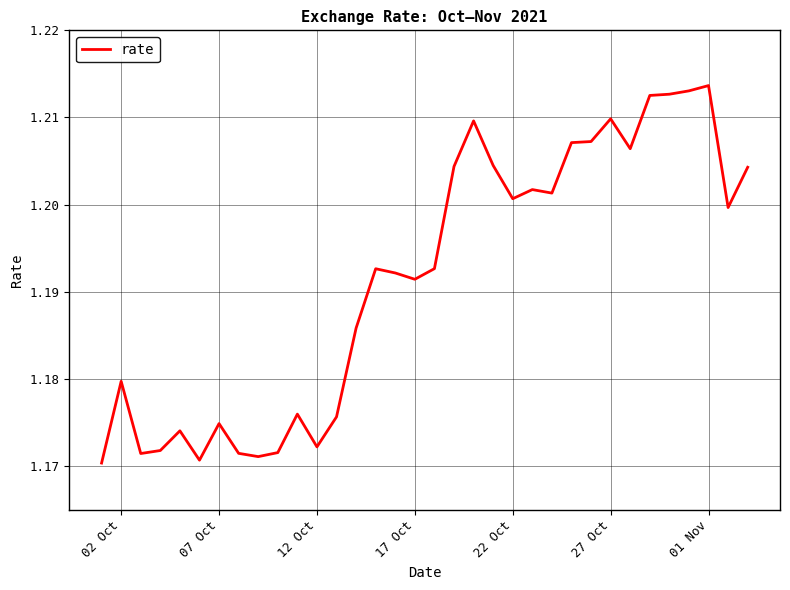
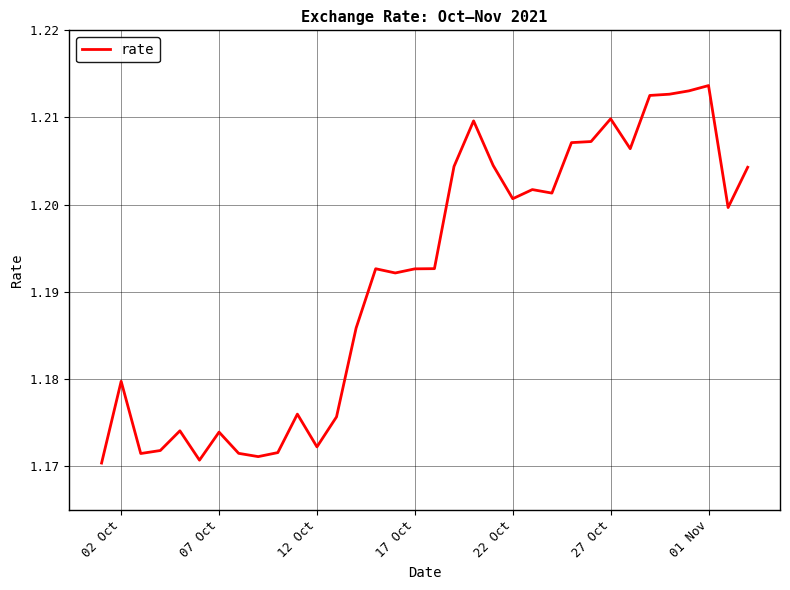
  {
    "02 Oct": 1.180,
-   "07 Oct": 1.175,
+   "07 Oct": 1.174,
    "12 Oct": 1.172,
-   "17 Oct": 1.191,
+   "17 Oct": 1.193,
    "22 Oct": 1.201,
    "27 Oct": 1.210,
    "01 Nov": 1.214
  }
